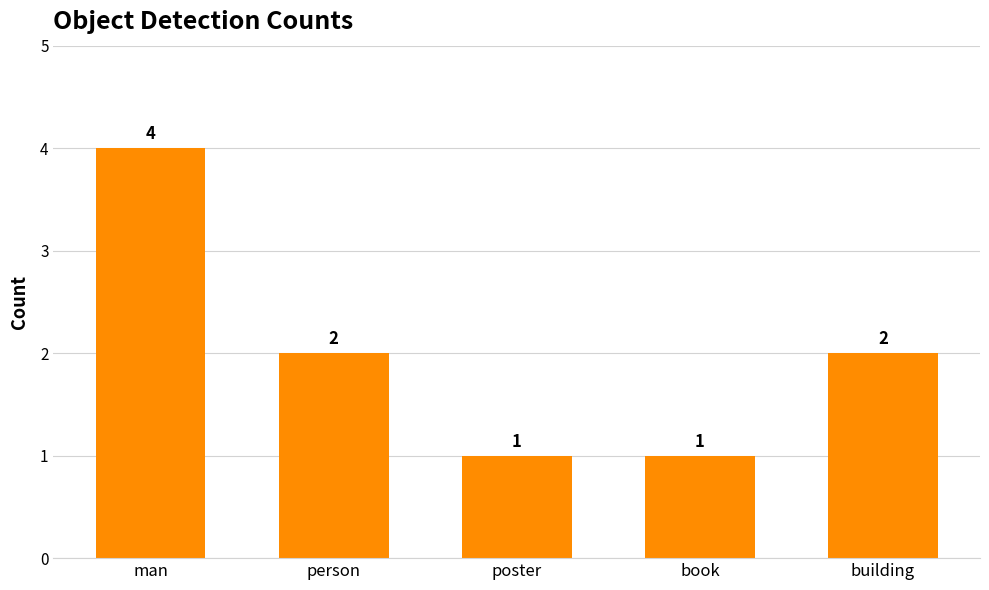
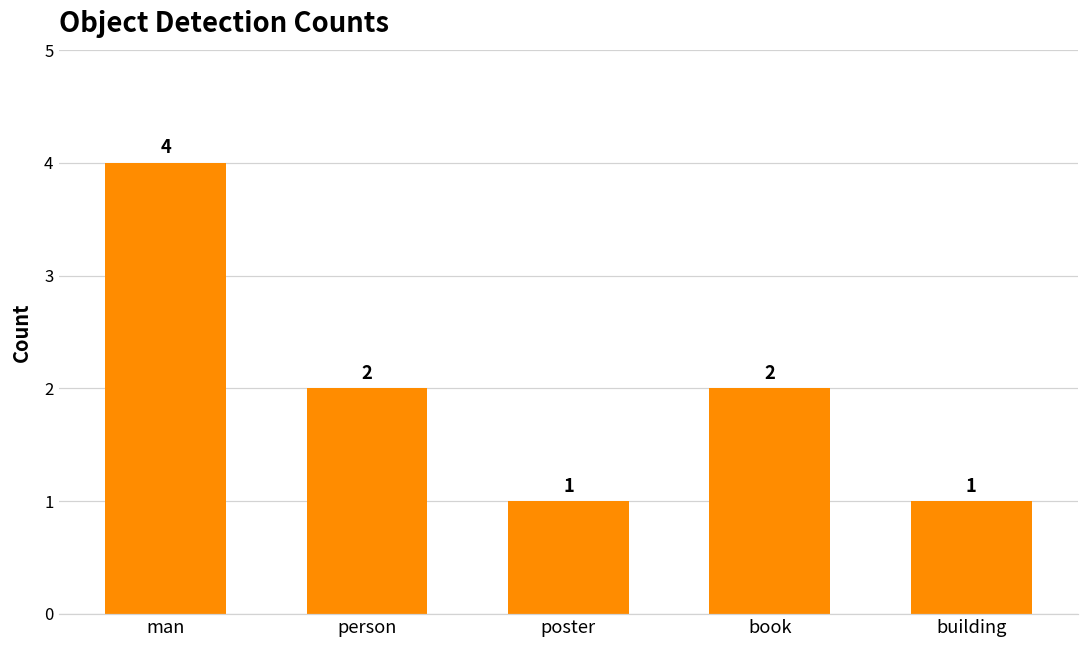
  {
    "man": 4,
    "person": 2,
    "poster": 1,
-   "book": 1,
-   "building": 2
+   "book": 2,
+   "building": 1
  }
